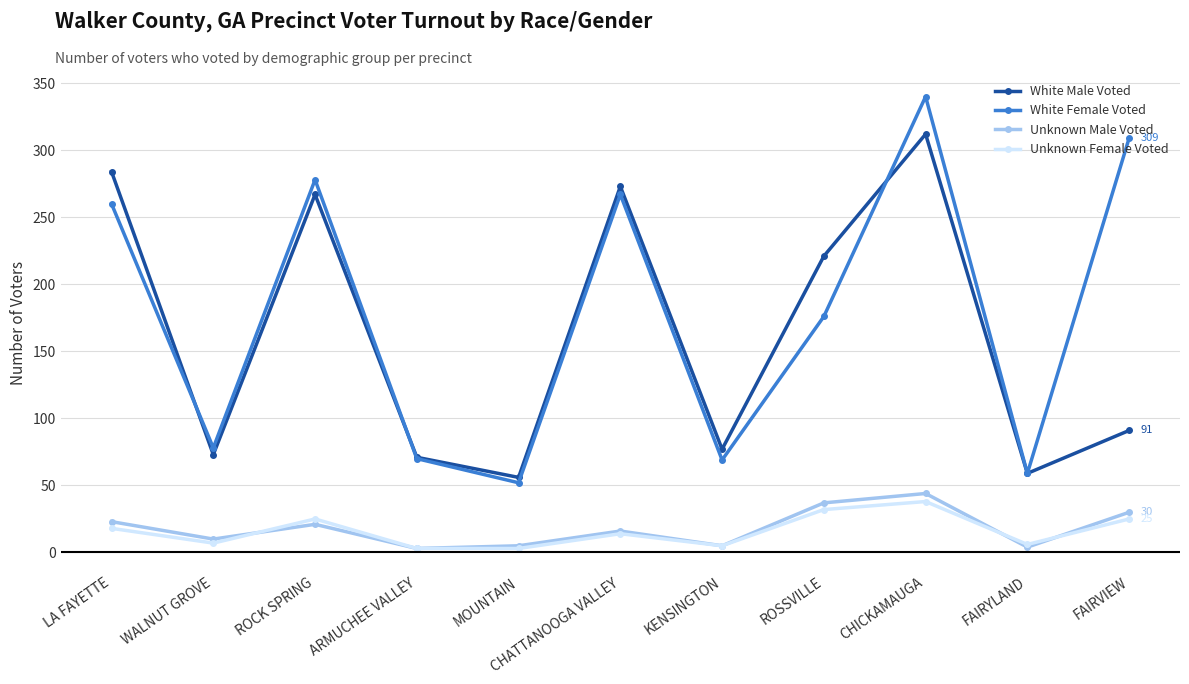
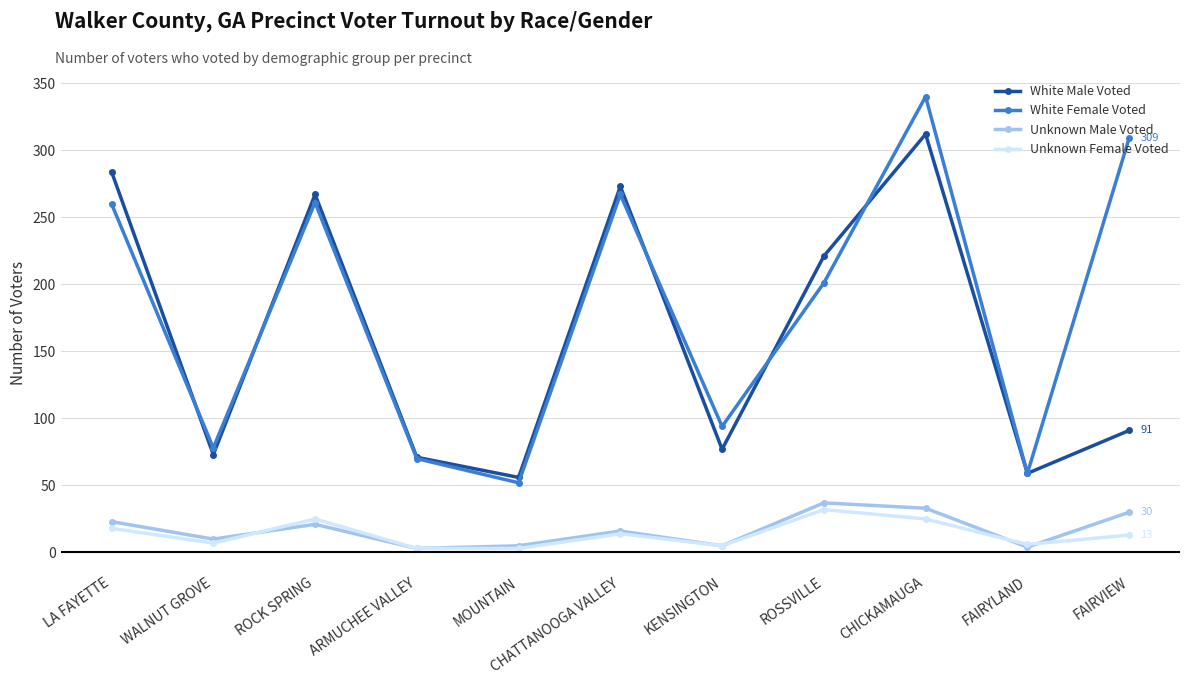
  {
    "White Male Voted": {
      "FAIRVIEW": 91
    },
    "White Female Voted": {
      "LA FAYETTE": 260,
      "WALNUT GROVE": 78,
-     "ROCK SPRING": 278,
+     "ROCK SPRING": 261,
      "MOUNTAIN": 52,
      "CHATTANOOGA VALLEY": 267,
-     "KENSINGTON": 69,
-     "ROSSVILLE": 176,
+     "KENSINGTON": 94,
+     "ROSSVILLE": 201,
      "CHICKAMAUGA": 340
    },
    "Unknown Male Voted": {
      "LA FAYETTE": 23,
      "WALNUT GROVE": 10,
      "ROCK SPRING": 21,
      "MOUNTAIN": 5,
      "CHATTANOOGA VALLEY": 16,
      "ROSSVILLE": 37,
-     "CHICKAMAUGA": 44,
+     "CHICKAMAUGA": 33,
      "FAIRYLAND": 4
    },
    "Unknown Female Voted": {
      "LA FAYETTE": 18,
      "WALNUT GROVE": 7,
      "ROCK SPRING": 25,
      "MOUNTAIN": 3,
      "CHATTANOOGA VALLEY": 14,
      "ROSSVILLE": 32,
-     "CHICKAMAUGA": 38,
+     "CHICKAMAUGA": 25,
      "FAIRYLAND": 6,
-     "FAIRVIEW": 25
+     "FAIRVIEW": 13
    }
  }
